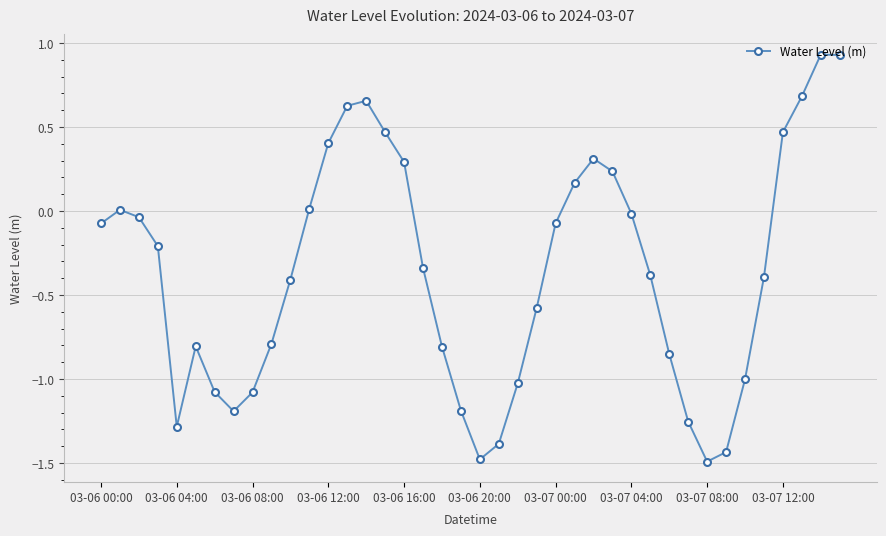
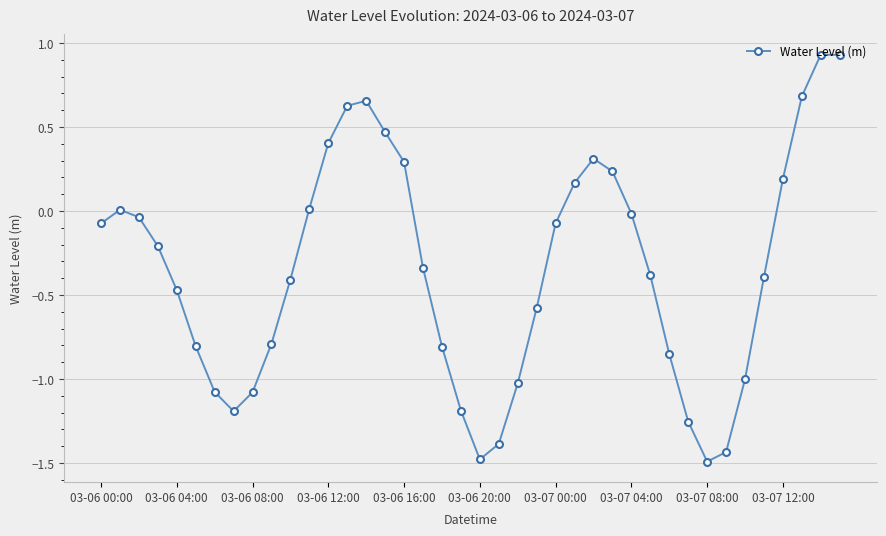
  {
    "03-06 00:00": -0.07,
-   "03-06 04:00": -1.28,
+   "03-06 04:00": -0.47,
    "03-06 08:00": -1.08,
    "03-06 12:00": 0.40,
    "03-06 16:00": 0.29,
    "03-06 20:00": -1.48,
    "03-07 00:00": -0.07,
    "03-07 04:00": -0.02,
    "03-07 08:00": -1.49,
-   "03-07 12:00": 0.47
+   "03-07 12:00": 0.19
  }
